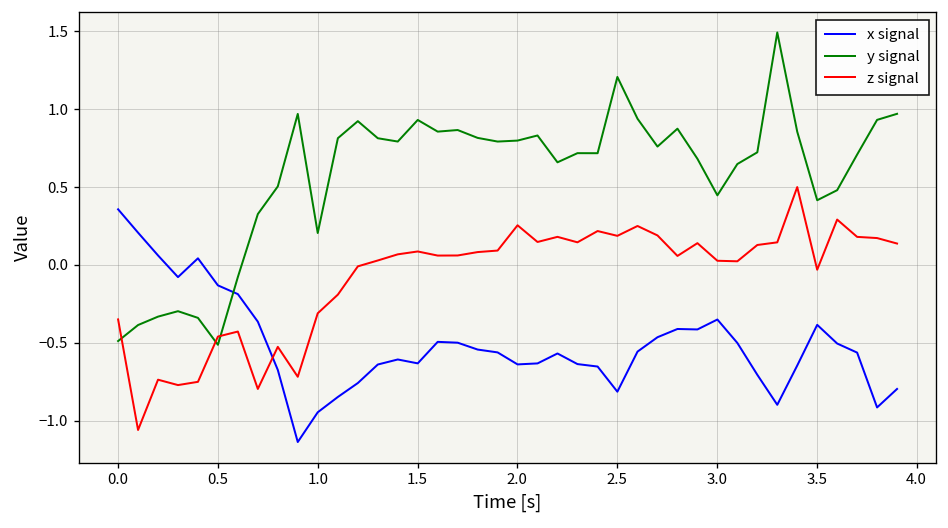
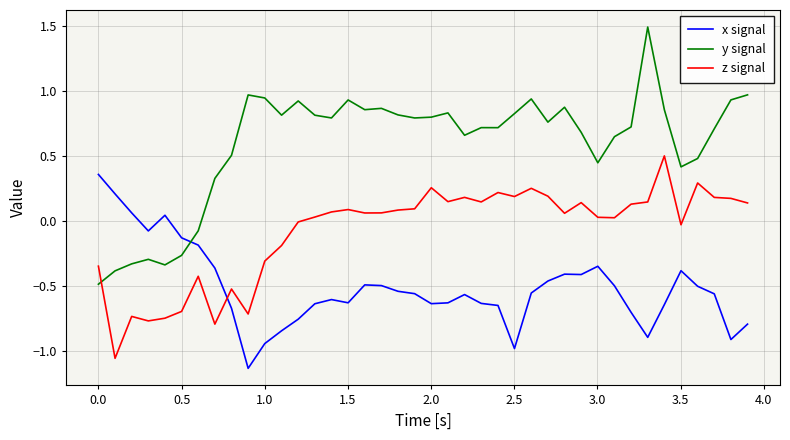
  {
    "x signal": {
      "0.0": 0.36,
      "0.5": -0.13,
      "1.0": -0.95,
      "1.5": -0.63,
      "2.0": -0.64,
-     "2.5": -0.81
+     "2.5": -0.98
    },
    "y signal": {
      "0.0": -0.49,
-     "0.5": -0.51,
-     "1.0": 0.20,
+     "0.5": -0.27,
+     "1.0": 0.95,
      "1.5": 0.93,
      "2.0": 0.80,
-     "2.5": 1.21
+     "2.5": 0.83
    },
    "z signal": {
      "0.0": -0.35,
-     "0.5": -0.46,
+     "0.5": -0.70,
      "1.0": -0.31,
      "1.5": 0.09,
      "2.0": 0.25,
      "2.5": 0.19
    }
  }
